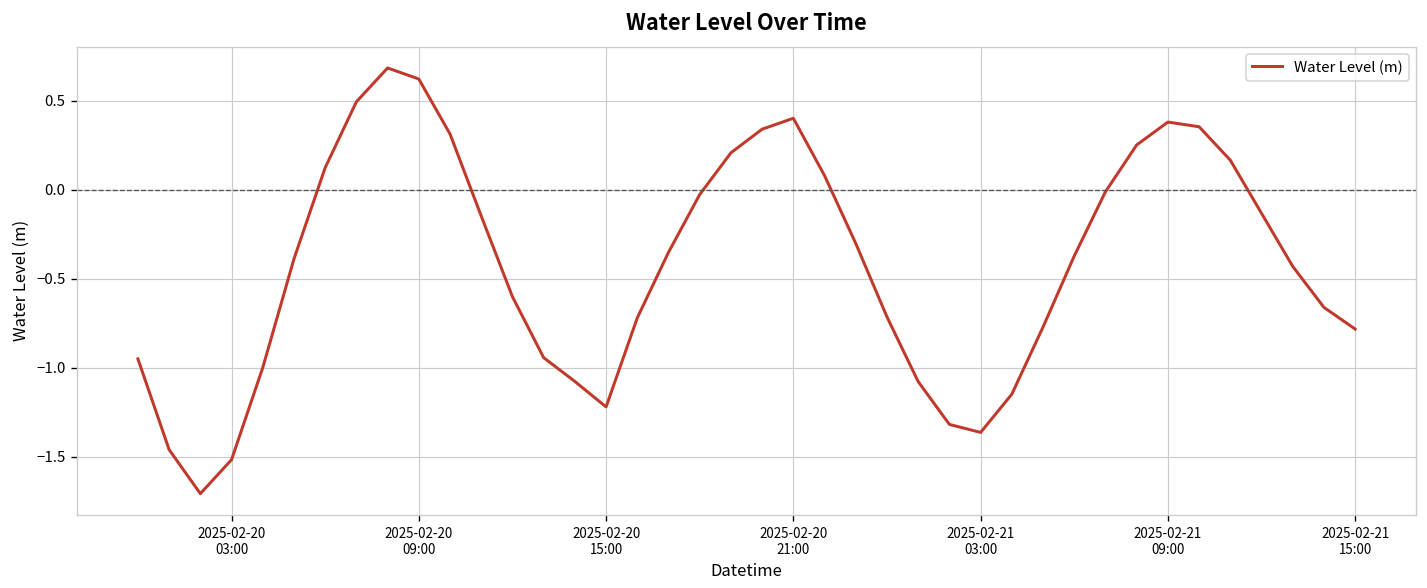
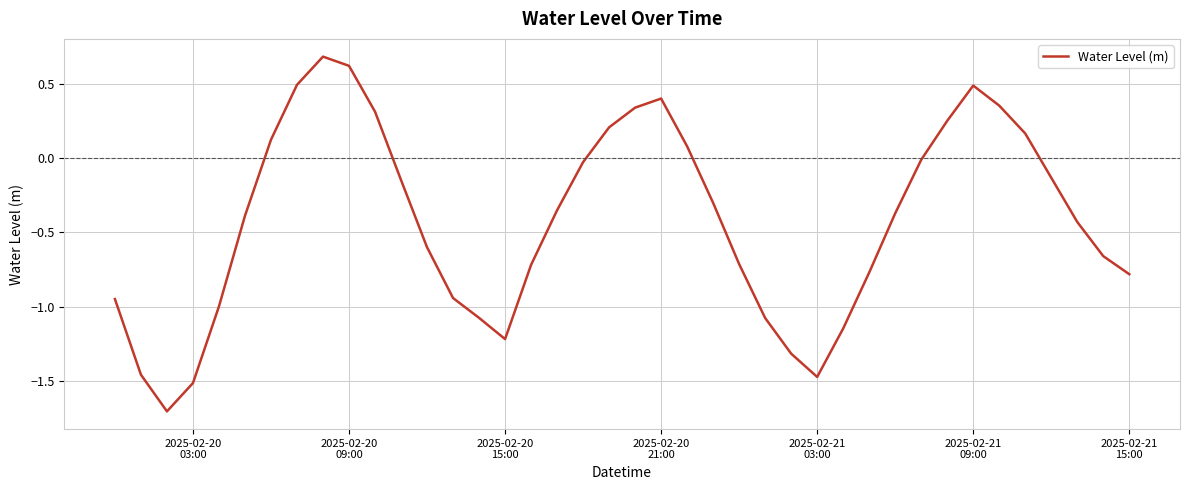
  {
    "2025-02-20 03:00": -1.52,
    "2025-02-20 09:00": 0.62,
    "2025-02-20 15:00": -1.22,
    "2025-02-20 21:00": 0.40,
-   "2025-02-21 03:00": -1.36,
-   "2025-02-21 09:00": 0.38,
+   "2025-02-21 03:00": -1.47,
+   "2025-02-21 09:00": 0.49,
    "2025-02-21 15:00": -0.78
  }
